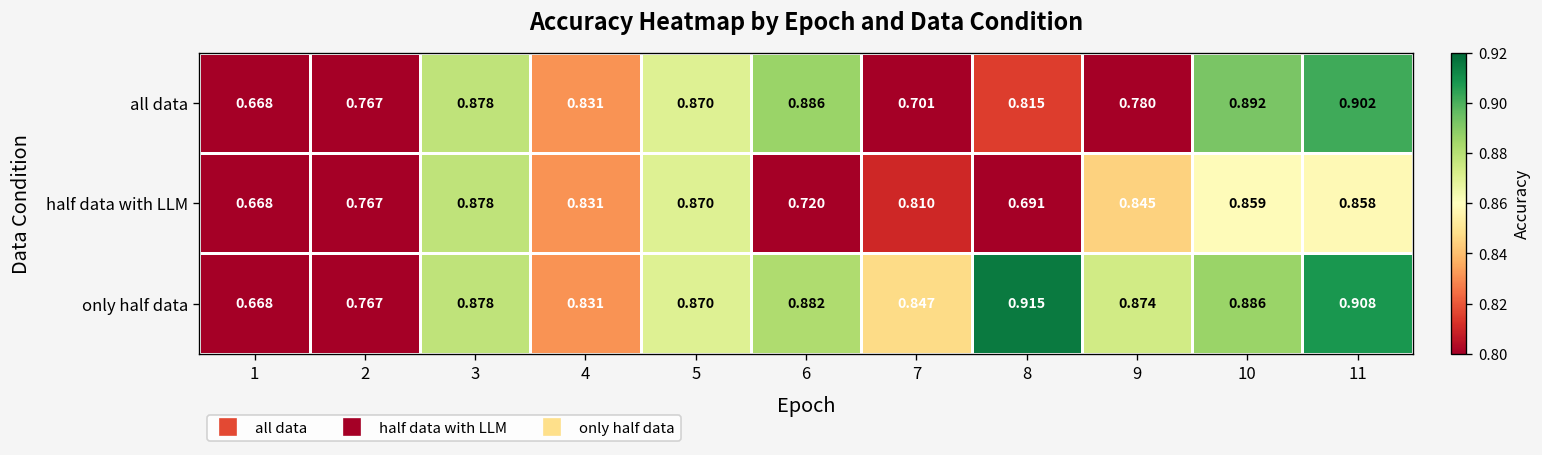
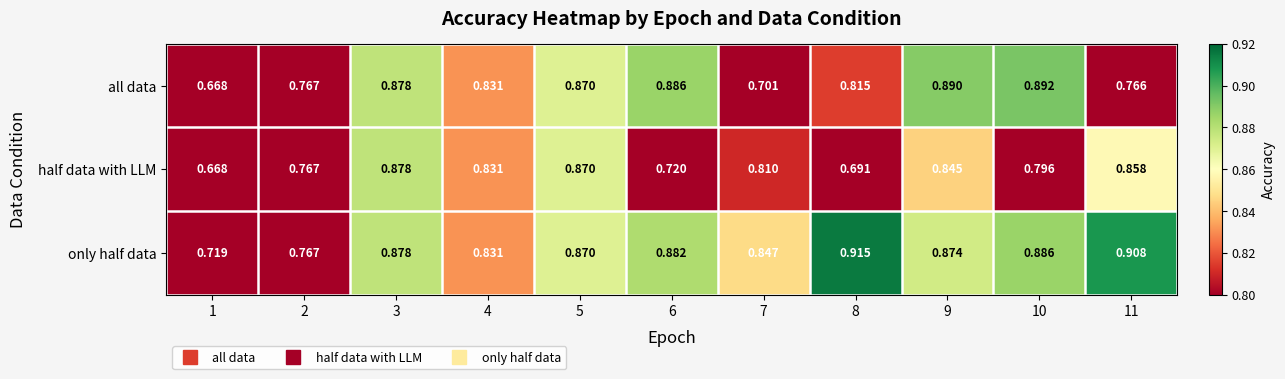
  {
    "all data": {
      "1": 0.668,
      "2": 0.767,
      "3": 0.878,
      "4": 0.831,
      "5": 0.870,
      "6": 0.886,
      "7": 0.701,
      "8": 0.815,
-     "9": 0.780,
+     "9": 0.890,
      "10": 0.892,
-     "11": 0.902
+     "11": 0.766
    },
    "half data with LLM": {
      "1": 0.668,
      "2": 0.767,
      "3": 0.878,
      "4": 0.831,
      "5": 0.870,
      "6": 0.720,
      "7": 0.810,
      "8": 0.691,
      "9": 0.845,
-     "10": 0.859,
+     "10": 0.796,
      "11": 0.858
    },
    "only half data": {
-     "1": 0.668,
+     "1": 0.719,
      "2": 0.767,
      "3": 0.878,
      "4": 0.831,
      "5": 0.870,
      "6": 0.882,
      "7": 0.847,
      "8": 0.915,
      "9": 0.874,
      "10": 0.886,
      "11": 0.908
    }
  }
